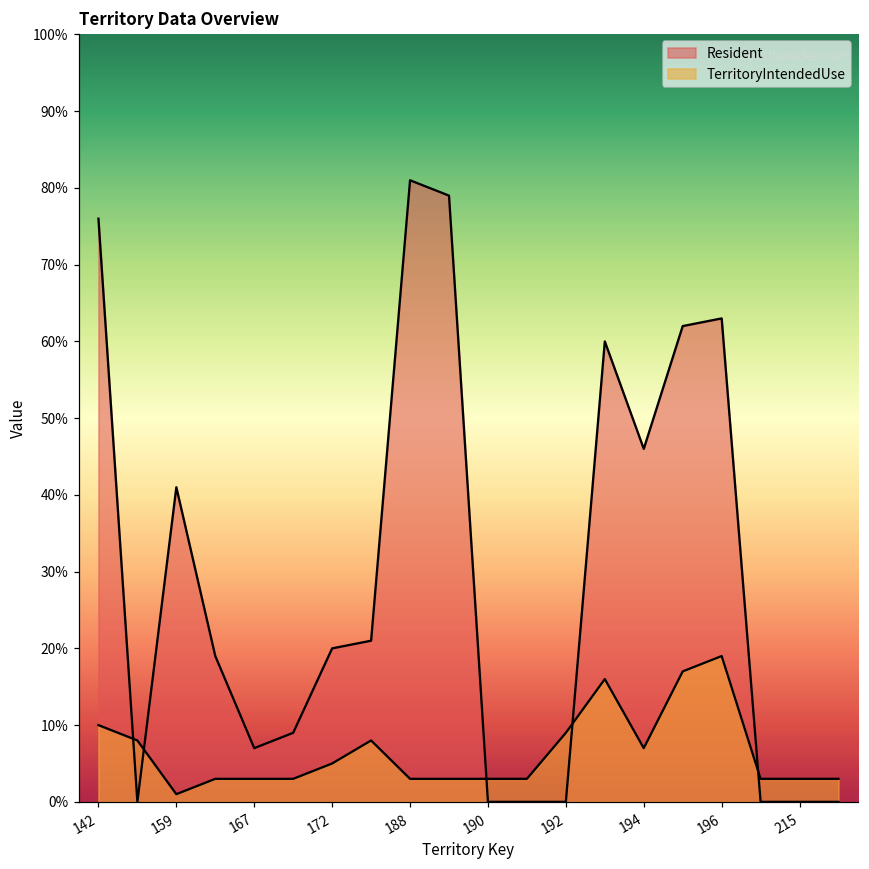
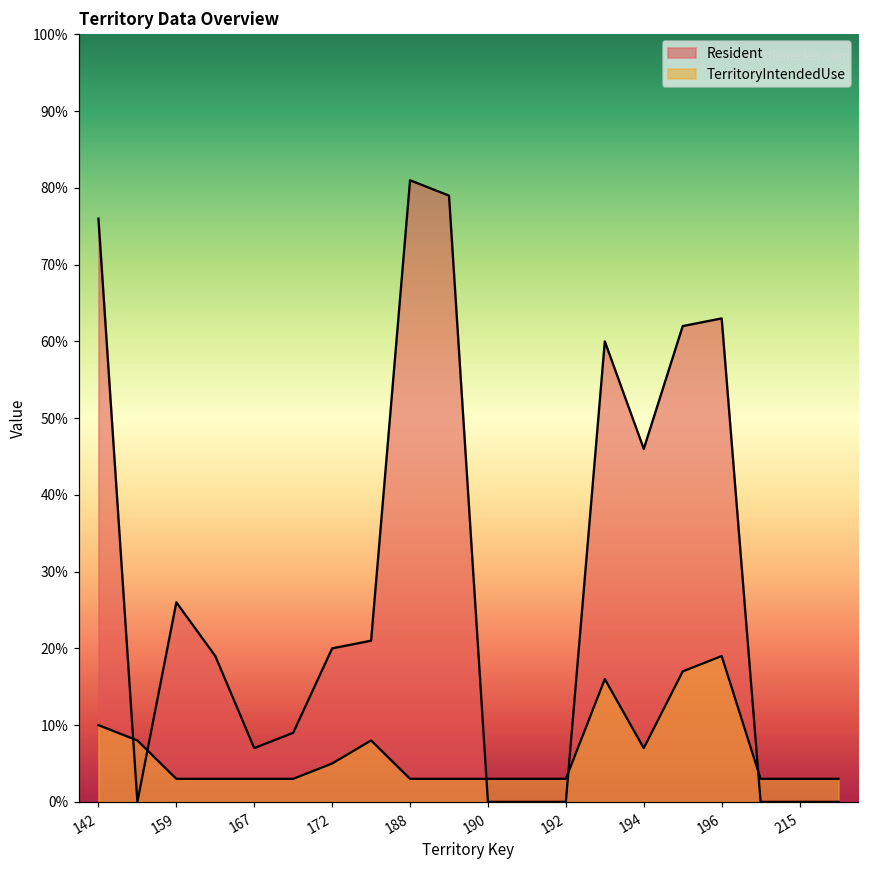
  {
    "Resident": {
      "142": "76%",
-     "159": "41%",
+     "159": "26%",
      "167": "7%",
      "172": "20%",
      "188": "81%",
      "190": "0%",
      "192": "0%",
      "194": "46%",
      "196": "63%",
      "215": "0%"
    },
    "TerritoryIntendedUse": {
      "142": "10%",
-     "159": "1%",
+     "159": "3%",
      "167": "3%",
      "172": "5%",
      "188": "3%",
      "190": "3%",
-     "192": "9%",
+     "192": "3%",
      "194": "7%",
      "196": "19%",
      "215": "3%"
    }
  }
